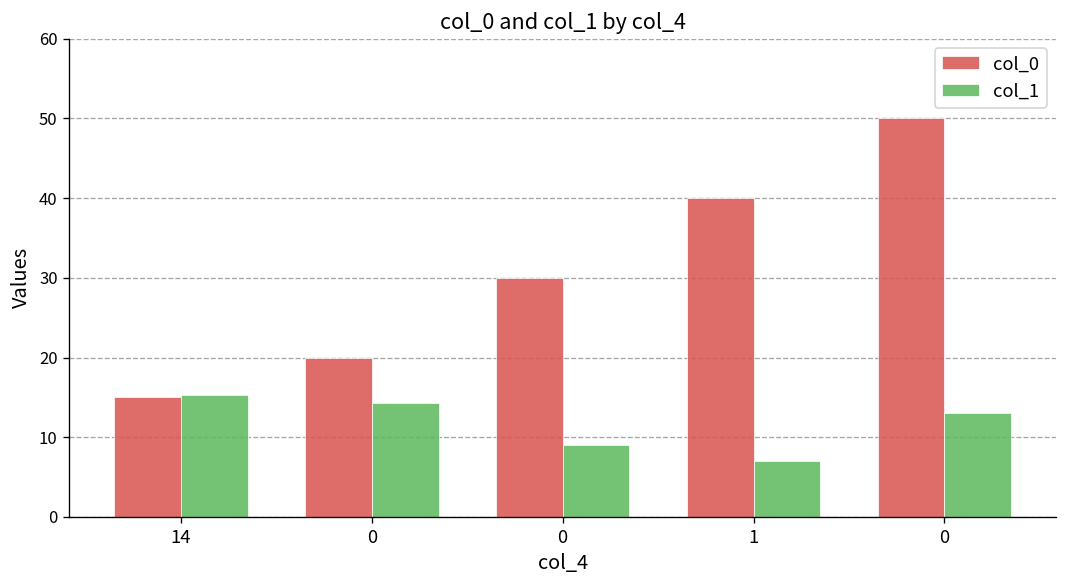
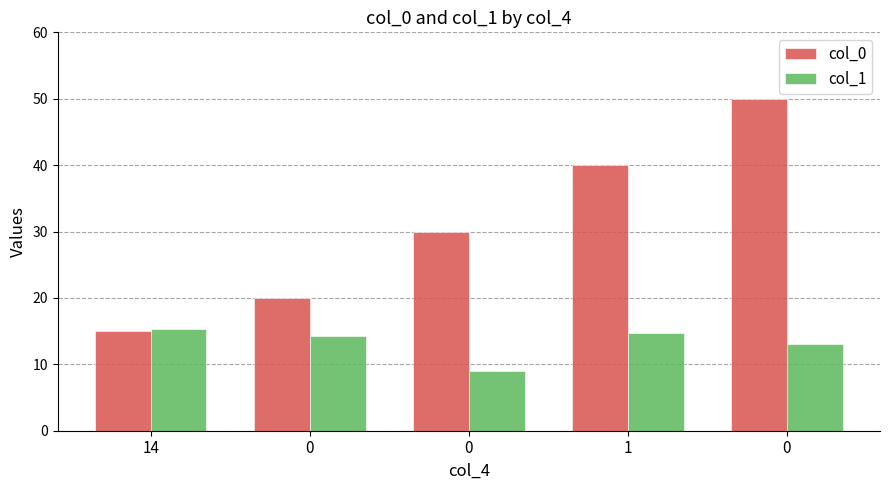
  {
    "col_0": {
      "14": 15,
      "1": 40
    },
    "col_1": {
      "14": 15,
-     "1": 7
+     "1": 15
    }
  }
